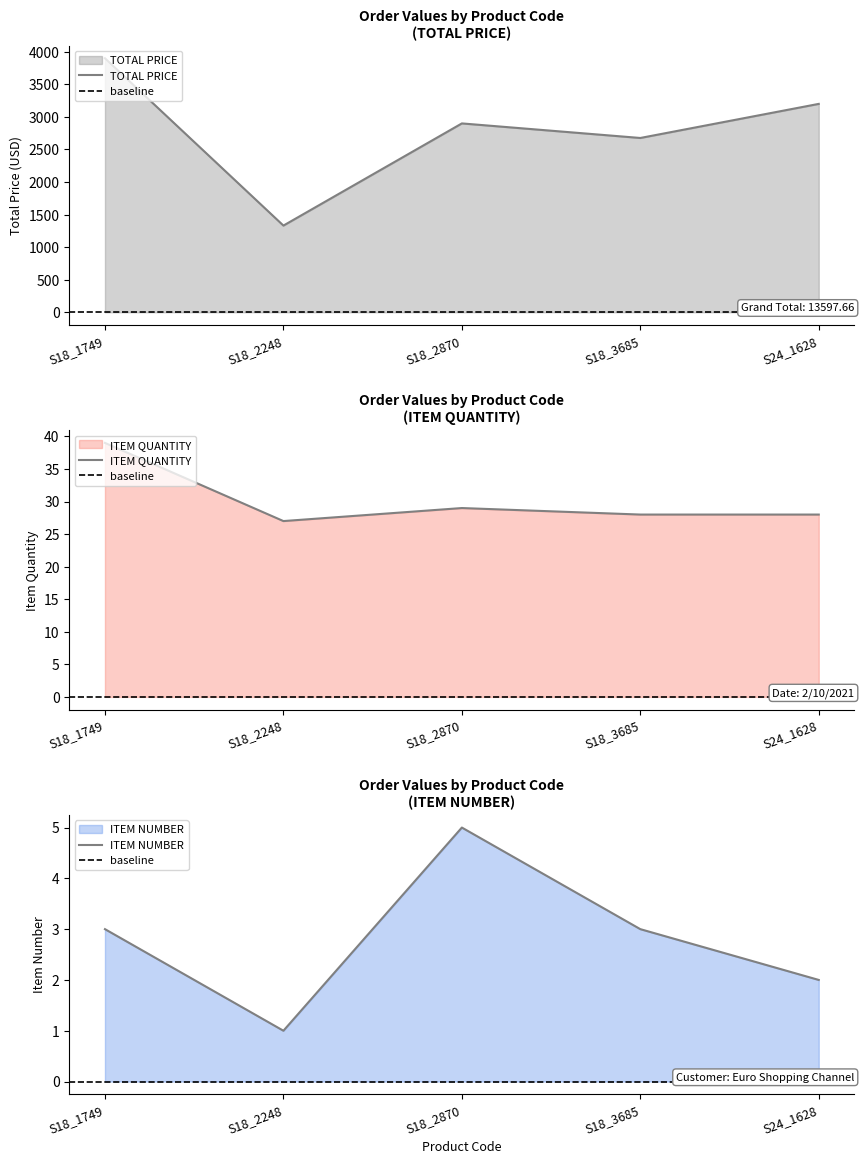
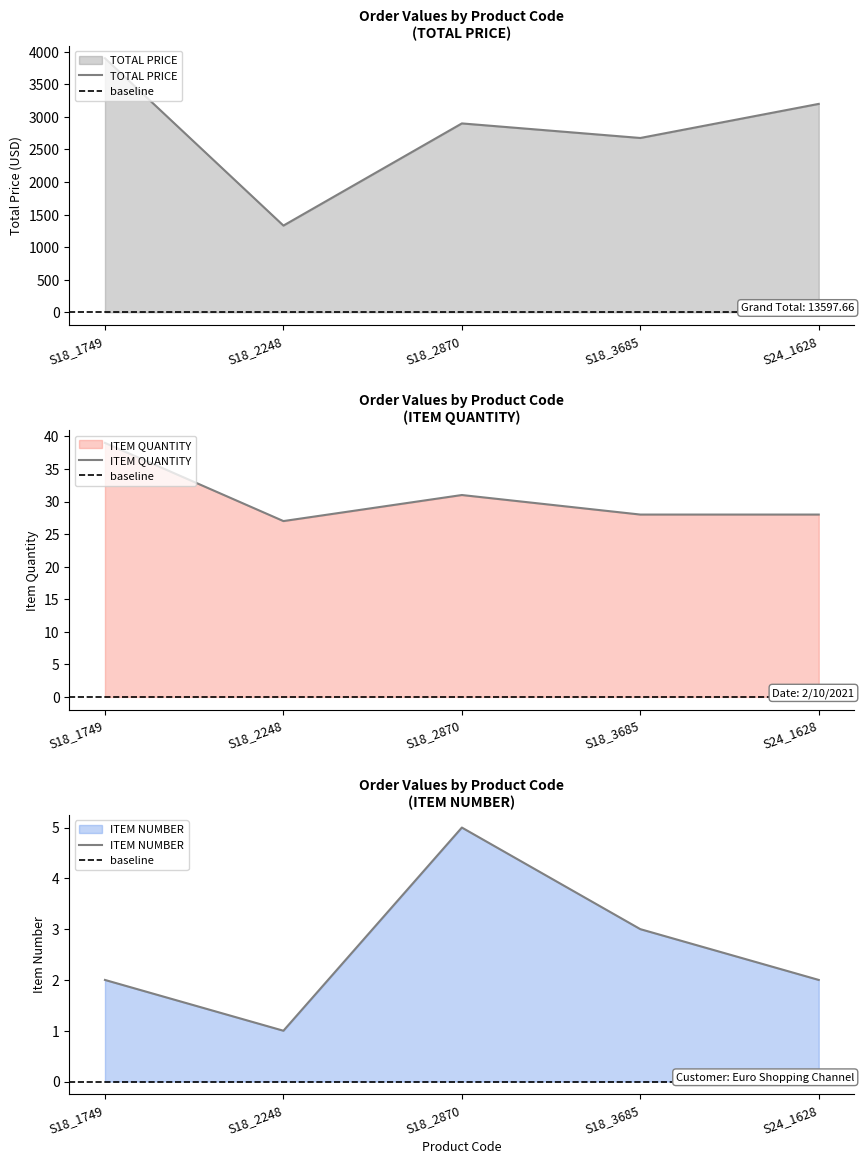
  {
    "Order Values by Product Code (TOTAL PRICE)": {
      "S18_2248": 1300,
      "S18_2870": 2900,
      "S18_3685": 2700,
      "S24_1628": 3200
    },
    "Order Values by Product Code (ITEM QUANTITY)": {
      "S18_2248": 27,
-     "S18_2870": 29,
+     "S18_2870": 31,
      "S18_3685": 28,
      "S24_1628": 28
    },
    "Order Values by Product Code (ITEM NUMBER)": {
-     "S18_1749": 3,
+     "S18_1749": 2,
      "S18_2248": 1,
      "S18_2870": 5,
      "S18_3685": 3,
      "S24_1628": 2
    }
  }
